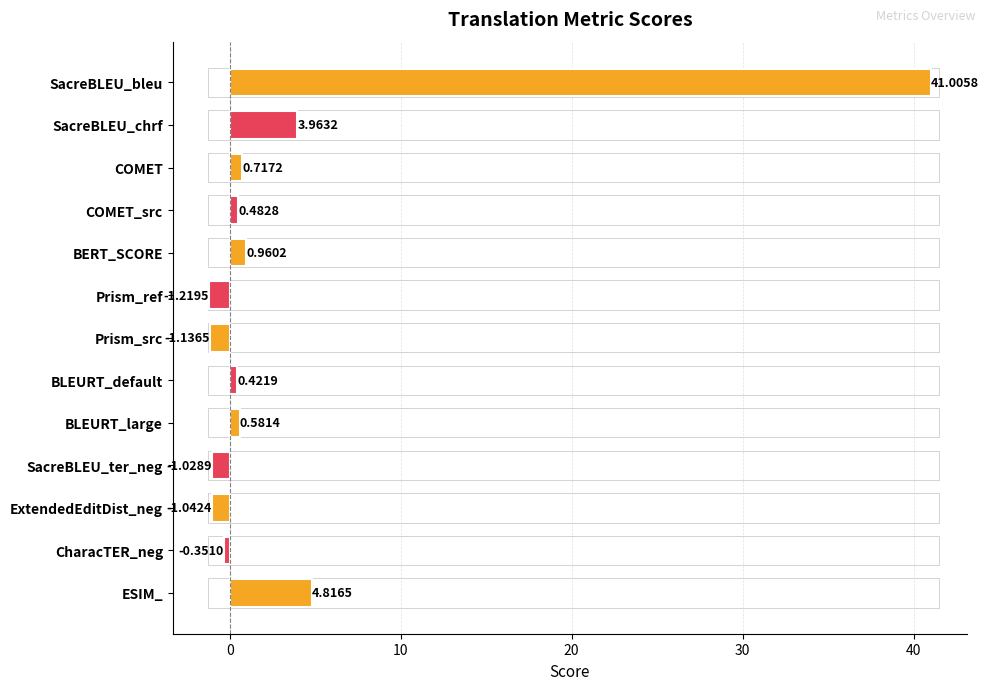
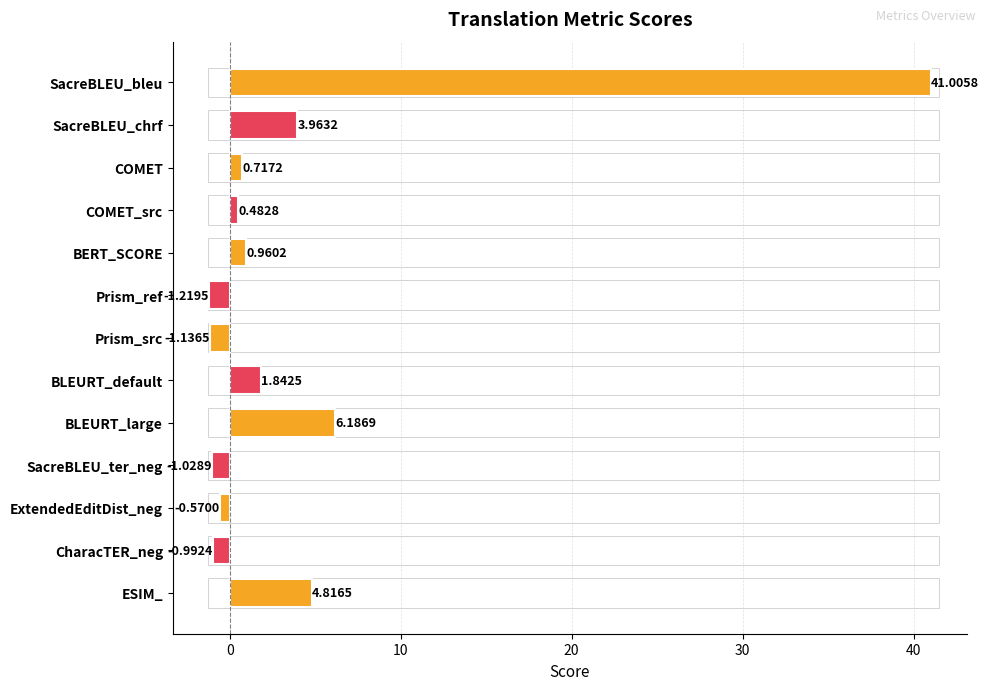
  {
    "SacreBLEU_bleu": 41.0058,
    "SacreBLEU_chrf": 3.9632,
    "COMET": 0.7172,
    "COMET_src": 0.4828,
    "BERT_SCORE": 0.9602,
    "Prism_ref": -1.2195,
    "Prism_src": -1.1365,
-   "BLEURT_default": 0.4219,
-   "BLEURT_large": 0.5814,
+   "BLEURT_default": 1.8425,
+   "BLEURT_large": 6.1869,
    "SacreBLEU_ter_neg": -1.0289,
-   "ExtendedEditDist_neg": -1.0424,
-   "CharacTER_neg": -0.3510,
+   "ExtendedEditDist_neg": -0.5700,
+   "CharacTER_neg": -0.9924,
    "ESIM_": 4.8165
  }
